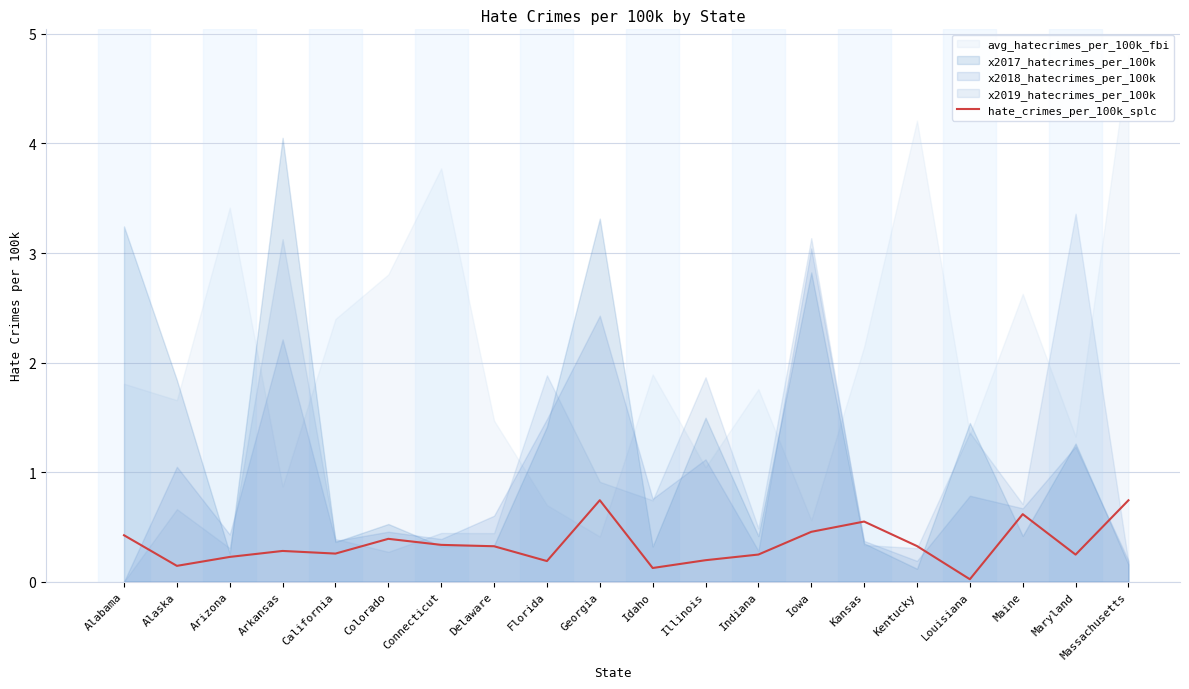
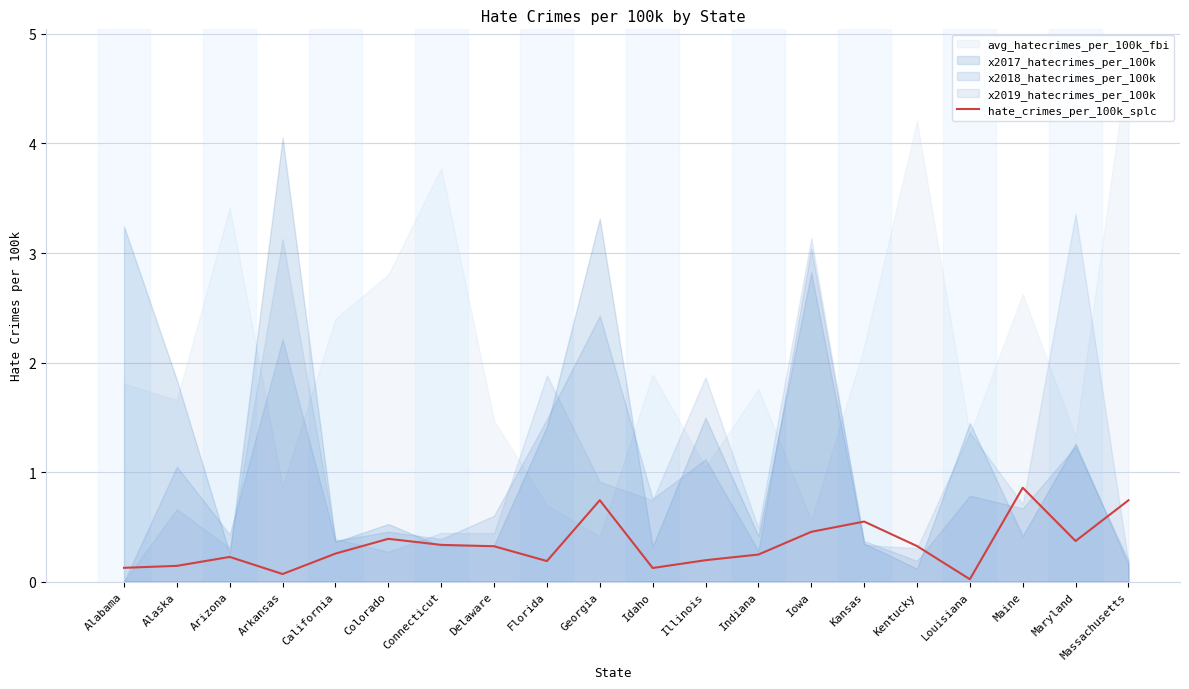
  {
    "hate_crimes_per_100k_splc": {
-     "Alabama": 0.42,
+     "Alabama": 0.13,
      "Alaska": 0.14,
      "Arizona": 0.23,
-     "Arkansas": 0.28,
+     "Arkansas": 0.07,
      "California": 0.26,
      "Colorado": 0.39,
      "Florida": 0.19,
      "Georgia": 0.74,
      "Idaho": 0.12,
      "Illinois": 0.20,
      "Indiana": 0.25,
      "Iowa": 0.45,
      "Kansas": 0.55,
      "Louisiana": 0.02,
-     "Maine": 0.62,
-     "Maryland": 0.25,
+     "Maine": 0.86,
+     "Maryland": 0.37,
      "Massachusetts": 0.74
    }
  }
